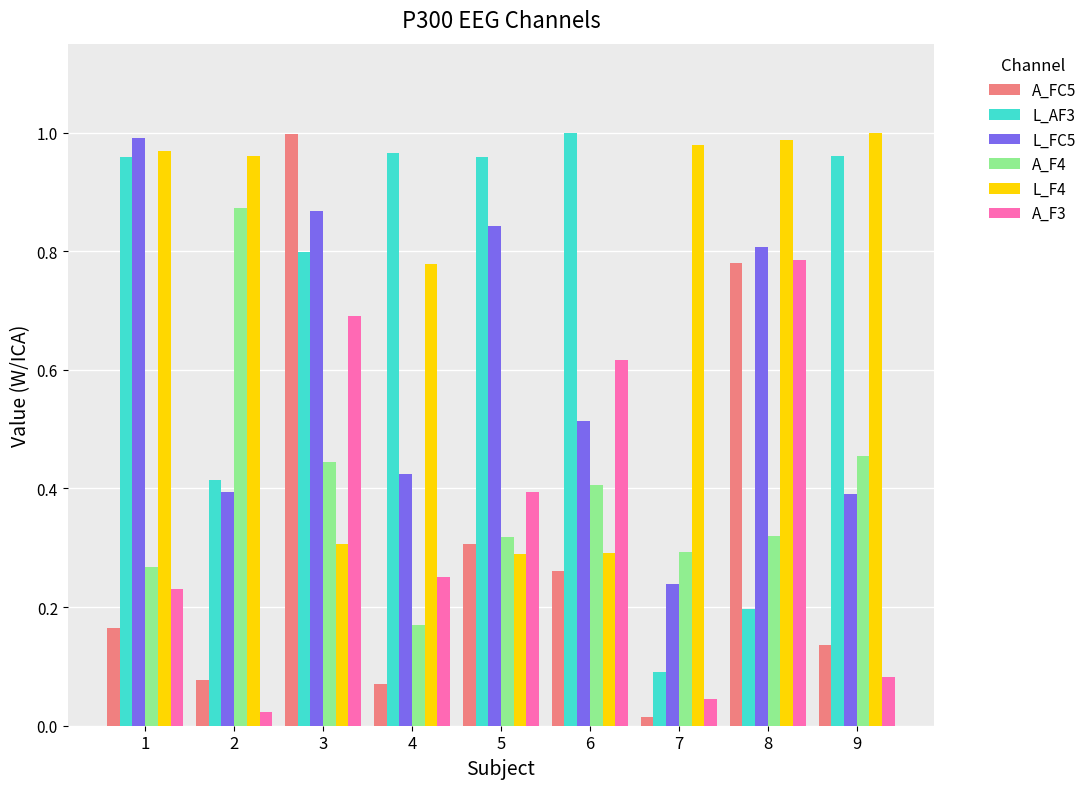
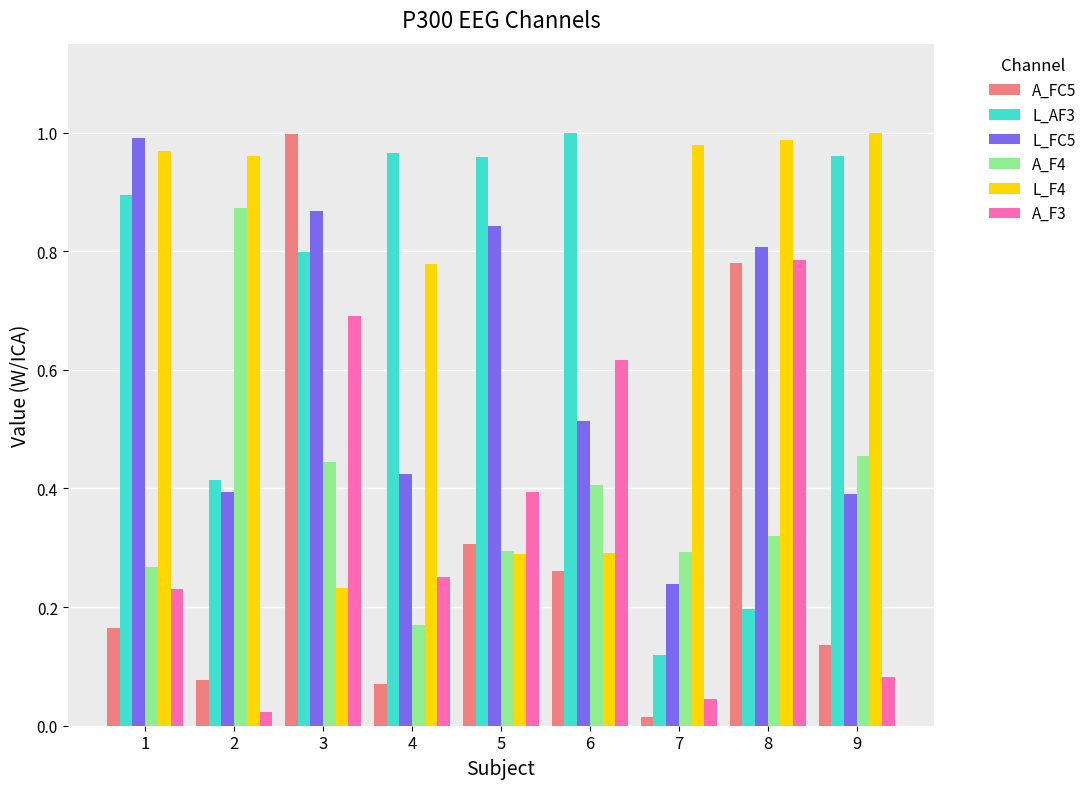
  {
    "L_AF3": {
-     "1": 0.96,
+     "1": 0.90,
      "2": 0.41,
      "3": 0.80,
      "4": 0.97,
      "5": 0.96,
      "6": 1.00,
-     "7": 0.09,
+     "7": 0.12,
      "8": 0.20,
      "9": 0.96
    },
    "L_FC5": {
      "1": 0.99,
      "2": 0.39,
      "3": 0.87,
      "4": 0.42,
      "5": 0.84,
      "6": 0.51,
      "7": 0.24,
      "8": 0.81,
      "9": 0.39
    },
    "A_F4": {
      "1": 0.27,
      "2": 0.87,
      "3": 0.45,
      "4": 0.17,
-     "5": 0.32,
+     "5": 0.30,
      "6": 0.41,
      "7": 0.29,
      "8": 0.32,
      "9": 0.45
    },
    "L_F4": {
      "1": 0.97,
      "2": 0.96,
-     "3": 0.31,
+     "3": 0.23,
      "4": 0.78,
      "5": 0.29,
      "6": 0.29,
      "7": 0.98,
      "8": 0.99,
      "9": 1.00
    }
  }
